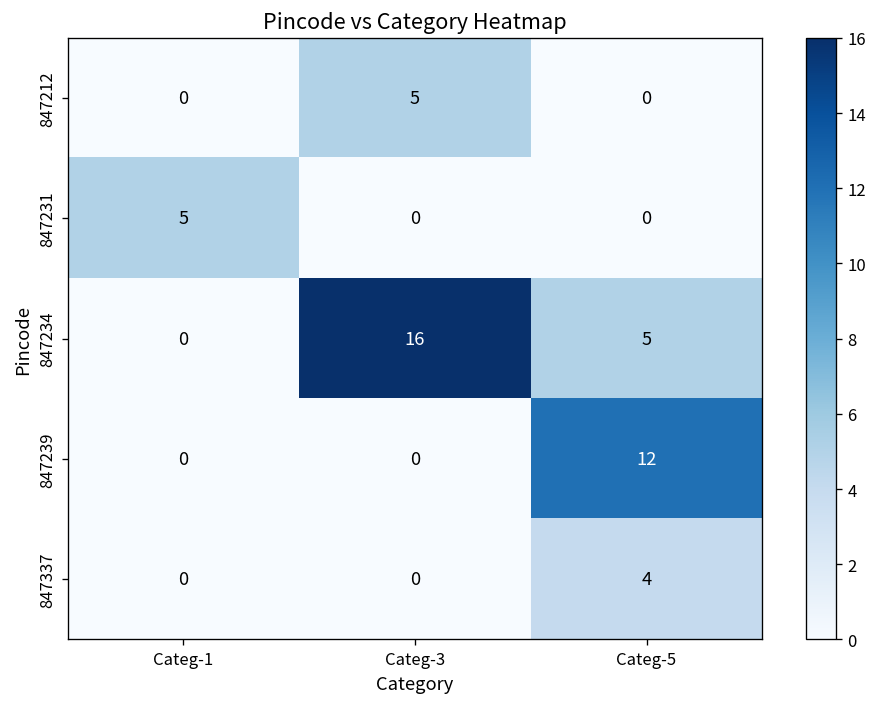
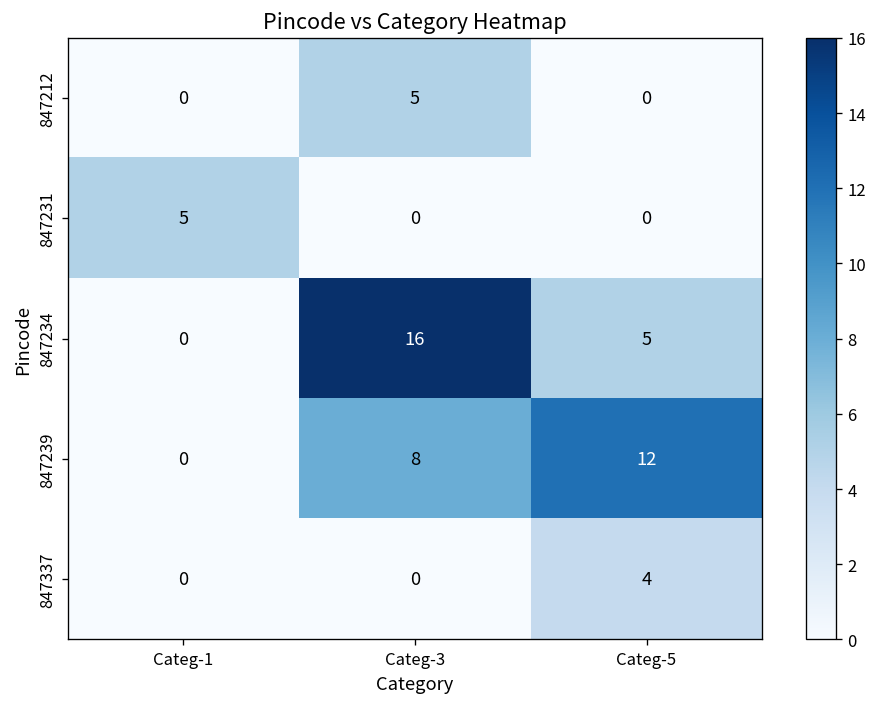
  {
    "847212": {
      "Categ-1": 0,
      "Categ-3": 5,
      "Categ-5": 0
    },
    "847231": {
      "Categ-1": 5,
      "Categ-3": 0,
      "Categ-5": 0
    },
    "847234": {
      "Categ-1": 0,
      "Categ-3": 16,
      "Categ-5": 5
    },
    "847239": {
      "Categ-1": 0,
-     "Categ-3": 0,
+     "Categ-3": 8,
      "Categ-5": 12
    },
    "847337": {
      "Categ-1": 0,
      "Categ-3": 0,
      "Categ-5": 4
    }
  }
